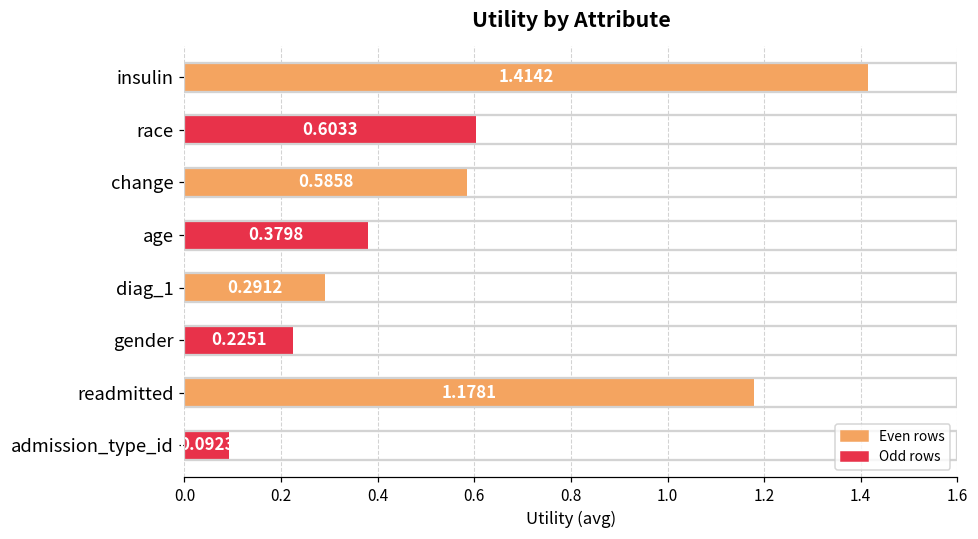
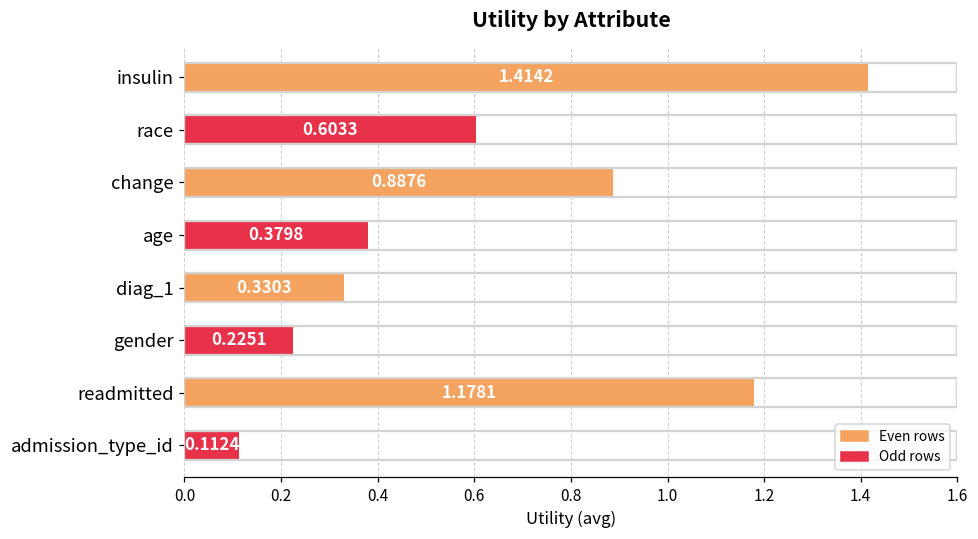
  {
    "insulin": 1.4142,
    "race": 0.6033,
-   "change": 0.5858,
+   "change": 0.8876,
    "age": 0.3798,
-   "diag_1": 0.2912,
+   "diag_1": 0.3303,
    "gender": 0.2251,
    "readmitted": 1.1781,
-   "admission_type_id": 0.0923
+   "admission_type_id": 0.1124
  }
